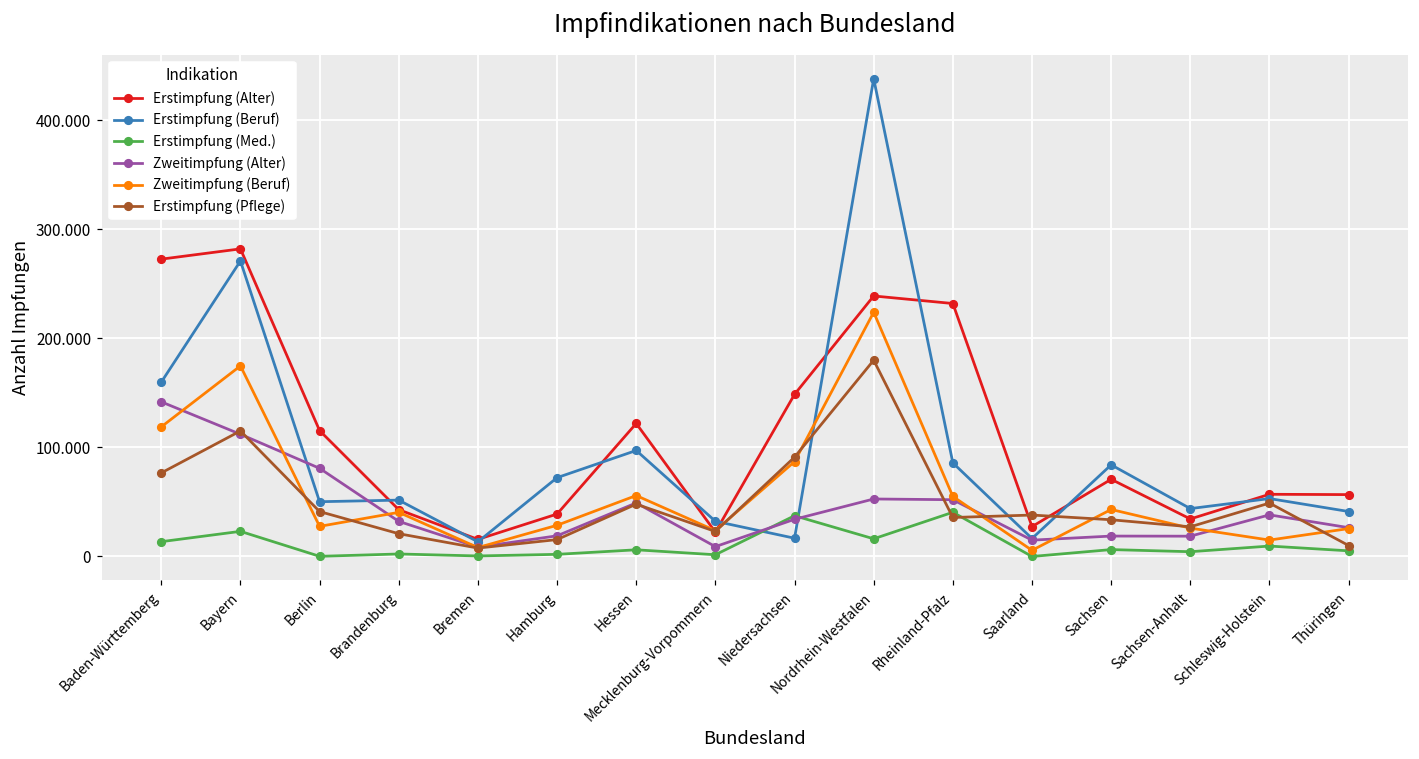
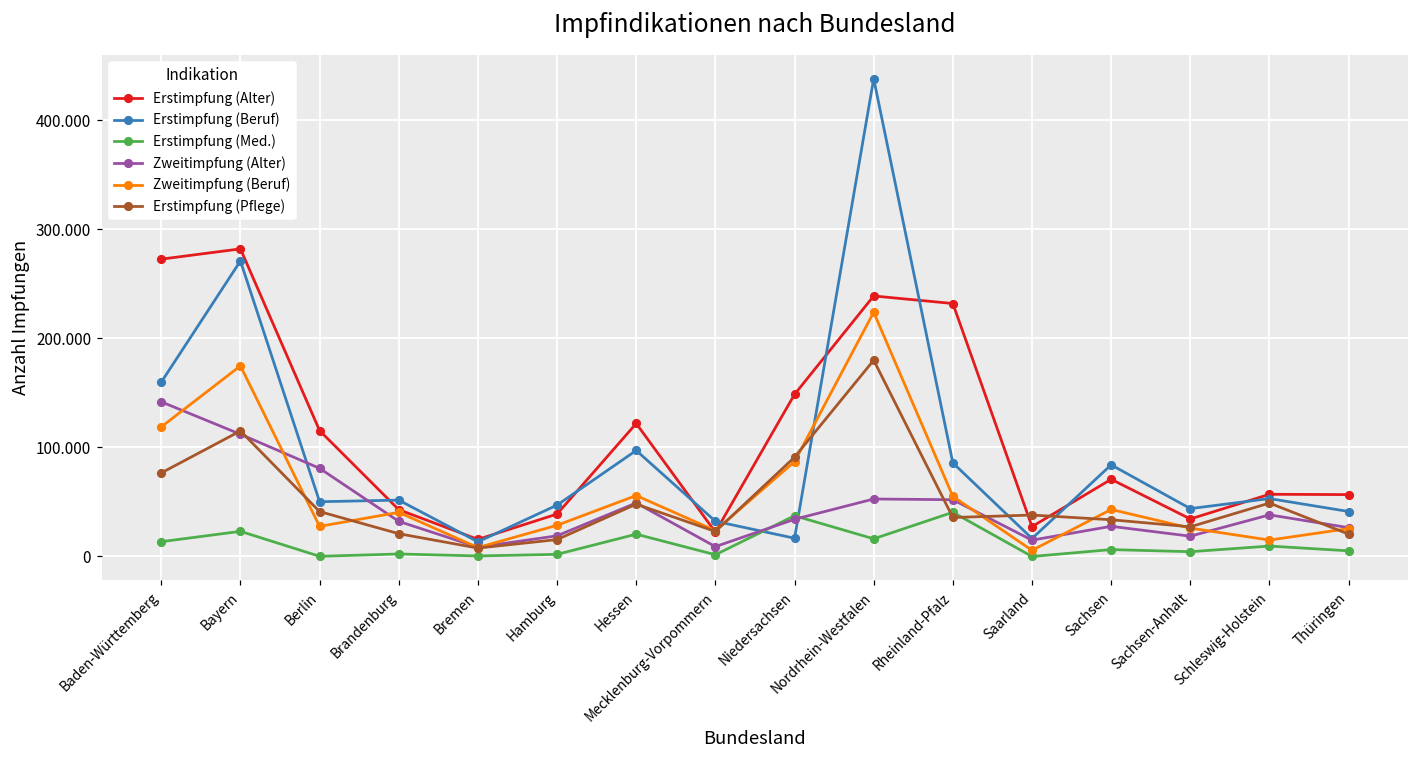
  {
    "Erstimpfung (Alter)": {
      "Baden-Württemberg": 270,
      "Bayern": 280,
      "Berlin": 120,
      "Hamburg": 40,
      "Hessen": 120,
      "Niedersachsen": 150,
      "Nordrhein-Westfalen": 240,
      "Rheinland-Pfalz": 230,
      "Saarland": 30,
      "Sachsen": 70,
      "Sachsen-Anhalt": 30,
      "Schleswig-Holstein": 60,
      "Thüringen": 60
    },
    "Erstimpfung (Beruf)": {
      "Baden-Württemberg": 160,
      "Bayern": 270,
      "Berlin": 50,
      "Brandenburg": 50,
-     "Hamburg": 70,
+     "Hamburg": 50,
      "Hessen": 100,
      "Mecklenburg-Vorpommern": 30,
      "Niedersachsen": 20,
      "Nordrhein-Westfalen": 440,
      "Rheinland-Pfalz": 90,
      "Sachsen": 80,
      "Sachsen-Anhalt": 40,
      "Schleswig-Holstein": 50,
      "Thüringen": 40
    },
    "Erstimpfung (Med.)": {
      "Baden-Württemberg": 10,
      "Bayern": 20,
      "Berlin": 0,
      "Brandenburg": 0,
      "Bremen": 0,
      "Hamburg": 0,
-     "Hessen": 10,
+     "Hessen": 20,
      "Mecklenburg-Vorpommern": 0,
      "Niedersachsen": 40,
      "Nordrhein-Westfalen": 20,
      "Rheinland-Pfalz": 40,
      "Saarland": 0,
      "Sachsen": 10,
      "Sachsen-Anhalt": 0,
      "Schleswig-Holstein": 10,
      "Thüringen": 10
    },
    "Zweitimpfung (Alter)": {
      "Baden-Württemberg": 140,
      "Bayern": 110,
      "Berlin": 80,
      "Brandenburg": 30,
      "Hamburg": 20,
      "Mecklenburg-Vorpommern": 10,
      "Niedersachsen": 30,
      "Nordrhein-Westfalen": 50,
      "Rheinland-Pfalz": 50,
-     "Sachsen": 20,
+     "Sachsen": 30,
      "Sachsen-Anhalt": 20,
      "Schleswig-Holstein": 40
    },
    "Zweitimpfung (Beruf)": {
      "Baden-Württemberg": 120,
      "Bayern": 170,
      "Berlin": 30,
      "Hamburg": 30,
      "Hessen": 60,
      "Niedersachsen": 90,
      "Nordrhein-Westfalen": 220,
      "Rheinland-Pfalz": 60,
      "Saarland": 10,
      "Sachsen": 40,
      "Schleswig-Holstein": 20
    },
    "Erstimpfung (Pflege)": {
      "Baden-Württemberg": 80,
      "Bayern": 120,
      "Berlin": 40,
      "Brandenburg": 20,
      "Hamburg": 20,
      "Niedersachsen": 90,
      "Nordrhein-Westfalen": 180,
      "Rheinland-Pfalz": 40,
      "Saarland": 40,
      "Sachsen": 30,
      "Schleswig-Holstein": 50,
-     "Thüringen": 10
+     "Thüringen": 20
    }
  }
